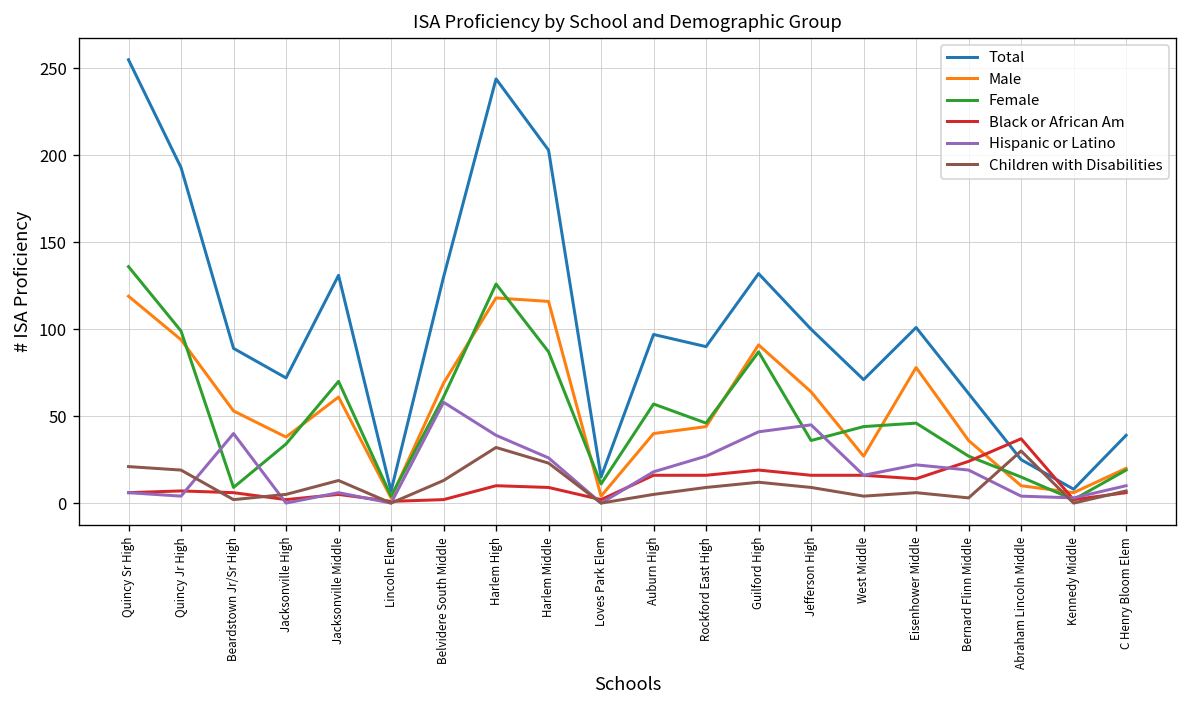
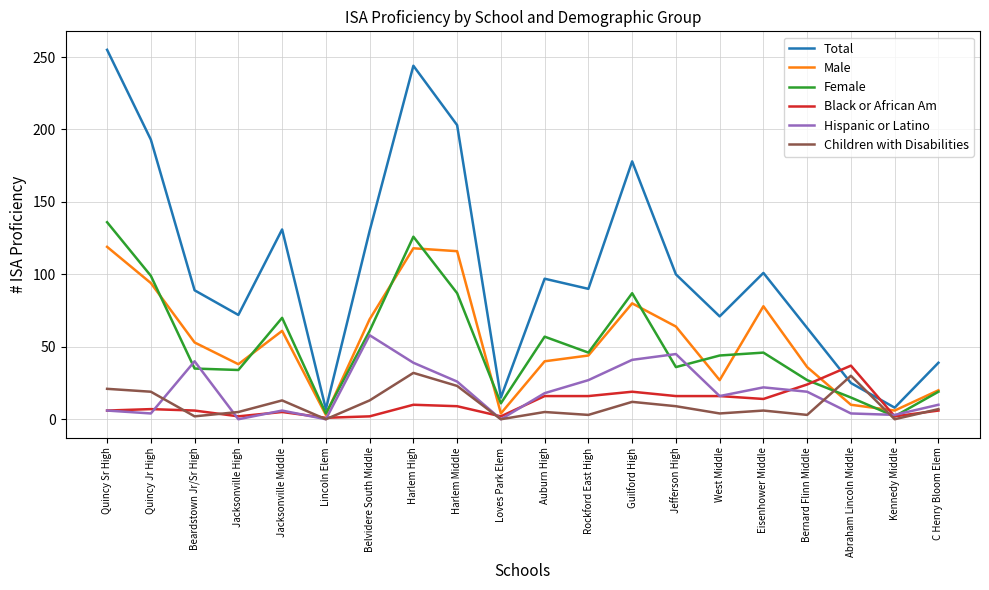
  {
    "Total": {
      "Quincy Sr High": 255,
      "Quincy Jr High": 193,
      "Beardstown Jr/Sr High": 89,
      "Jacksonville High": 72,
      "Jacksonville Middle": 131,
      "Lincoln Elem": 7,
      "Belvidere South Middle": 130,
      "Harlem High": 244,
      "Harlem Middle": 203,
      "Loves Park Elem": 15,
      "Auburn High": 97,
      "Rockford East High": 90,
-     "Guilford High": 132,
+     "Guilford High": 178,
      "Jefferson High": 100,
      "West Middle": 71,
      "Eisenhower Middle": 101,
      "Bernard Flinn Middle": 63,
      "Abraham Lincoln Middle": 25,
      "Kennedy Middle": 8,
      "C Henry Bloom Elem": 39
    },
    "Male": {
      "Quincy Sr High": 119,
      "Quincy Jr High": 94,
      "Beardstown Jr/Sr High": 53,
      "Jacksonville High": 38,
      "Jacksonville Middle": 61,
      "Belvidere South Middle": 69,
      "Harlem High": 118,
      "Harlem Middle": 116,
      "Loves Park Elem": 4,
      "Auburn High": 40,
      "Rockford East High": 44,
-     "Guilford High": 91,
+     "Guilford High": 80,
      "Jefferson High": 64,
      "West Middle": 27,
      "Eisenhower Middle": 78,
      "Bernard Flinn Middle": 36,
      "Abraham Lincoln Middle": 10,
      "Kennedy Middle": 6
    },
    "Female": {
      "Quincy Sr High": 136,
      "Quincy Jr High": 99,
-     "Beardstown Jr/Sr High": 9,
+     "Beardstown Jr/Sr High": 35,
      "Jacksonville High": 34,
      "Jacksonville Middle": 70,
      "Belvidere South Middle": 61,
      "Harlem High": 126,
      "Harlem Middle": 87,
      "Loves Park Elem": 11,
      "Auburn High": 57,
      "Rockford East High": 46,
      "Guilford High": 87,
      "Jefferson High": 36,
      "West Middle": 44,
      "Eisenhower Middle": 46,
      "Bernard Flinn Middle": 27,
      "Abraham Lincoln Middle": 15
    },
    "Black or African Am": {
      "Quincy Jr High": 7,
      "Beardstown Jr/Sr High": 6,
      "Jacksonville High": 2,
      "Belvidere South Middle": 2,
      "Harlem High": 10,
      "Harlem Middle": 9,
      "Loves Park Elem": 2,
      "Auburn High": 16,
      "Rockford East High": 16,
      "Guilford High": 19,
      "Jefferson High": 16,
      "Eisenhower Middle": 14,
      "Bernard Flinn Middle": 24,
      "Abraham Lincoln Middle": 37
    },
    "Hispanic or Latino": {
      "Quincy Jr High": 4,
      "Beardstown Jr/Sr High": 40,
      "Jacksonville High": 0,
      "Belvidere South Middle": 58,
      "Harlem High": 39,
      "Harlem Middle": 26,
      "Auburn High": 18,
      "Rockford East High": 27,
      "Guilford High": 41,
      "Jefferson High": 45,
      "Eisenhower Middle": 22,
      "Bernard Flinn Middle": 19,
      "Abraham Lincoln Middle": 4,
      "C Henry Bloom Elem": 10
    },
    "Children with Disabilities": {
      "Quincy Sr High": 21,
      "Quincy Jr High": 19,
      "Beardstown Jr/Sr High": 2,
      "Jacksonville High": 5,
      "Jacksonville Middle": 13,
      "Belvidere South Middle": 13,
      "Harlem High": 32,
      "Harlem Middle": 23,
      "Auburn High": 5,
-     "Rockford East High": 9,
+     "Rockford East High": 3,
      "Guilford High": 12,
      "Jefferson High": 9,
      "West Middle": 4,
      "Eisenhower Middle": 6,
      "Bernard Flinn Middle": 3,
      "Abraham Lincoln Middle": 30,
      "Kennedy Middle": 0
    }
  }
